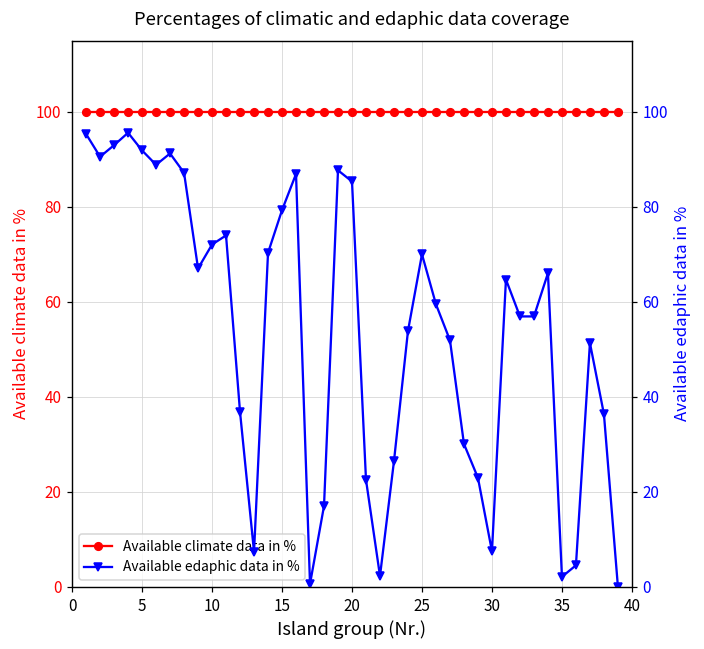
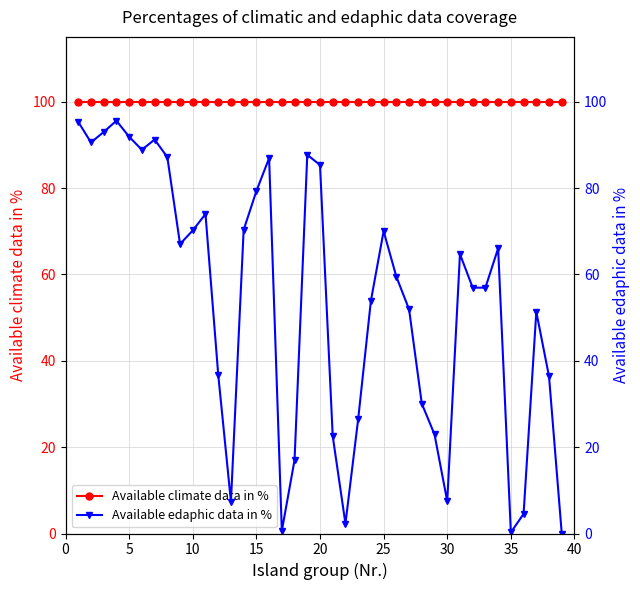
  {
    "Available climate data in %": {
      "5": 100,
      "10": 100,
      "15": 100,
      "20": 100,
      "25": 100,
      "30": 100,
      "35": 100
    },
    "Available edaphic data in %": {
      "5": 92,
-     "10": 72,
+     "10": 70,
      "15": 79,
      "20": 85,
      "25": 70,
      "30": 7,
-     "35": 2
+     "35": 0
    }
  }
